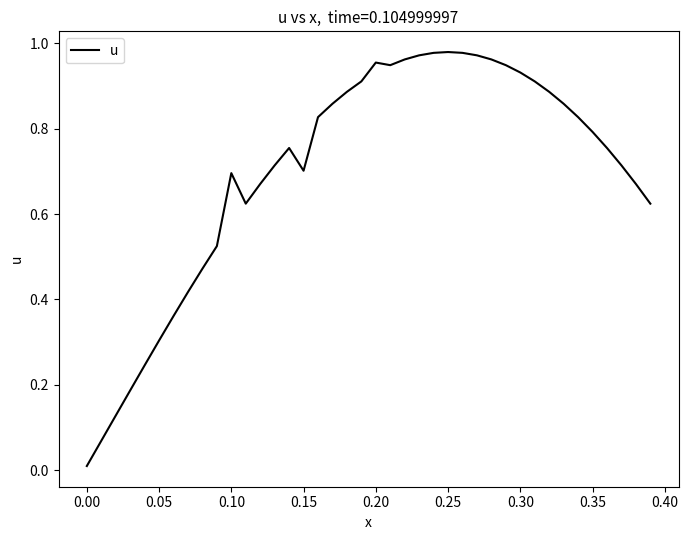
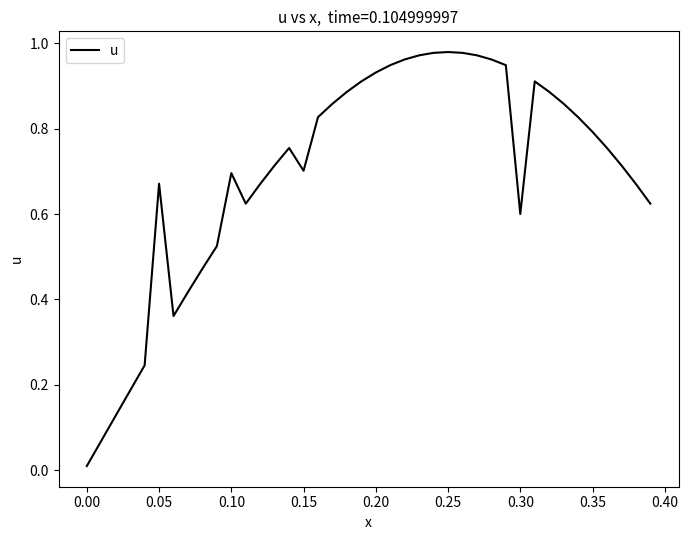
  {
    "0.00": 0.01,
-   "0.05": 0.30,
+   "0.05": 0.67,
    "0.10": 0.70,
    "0.15": 0.70,
-   "0.20": 0.95,
+   "0.20": 0.93,
    "0.25": 0.98,
-   "0.30": 0.93,
+   "0.30": 0.60,
    "0.35": 0.79
  }
